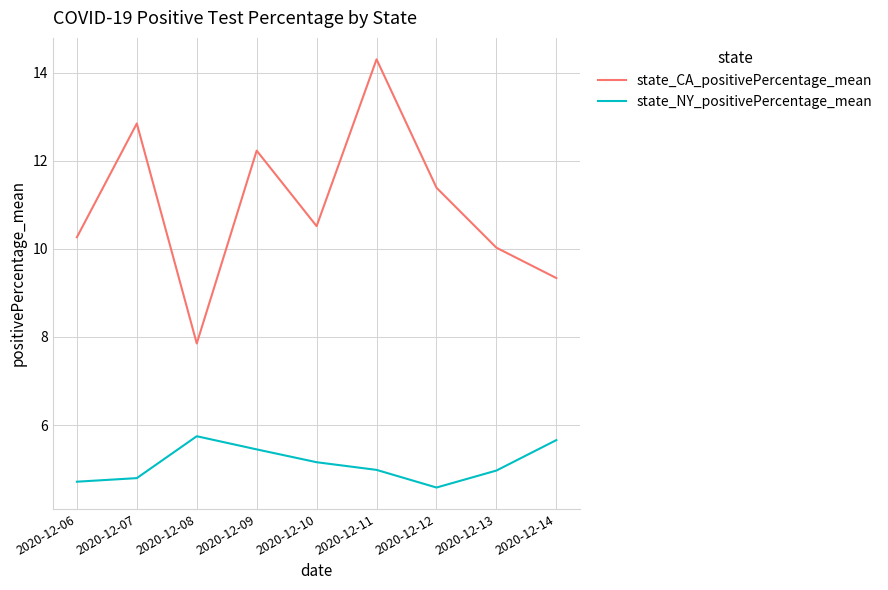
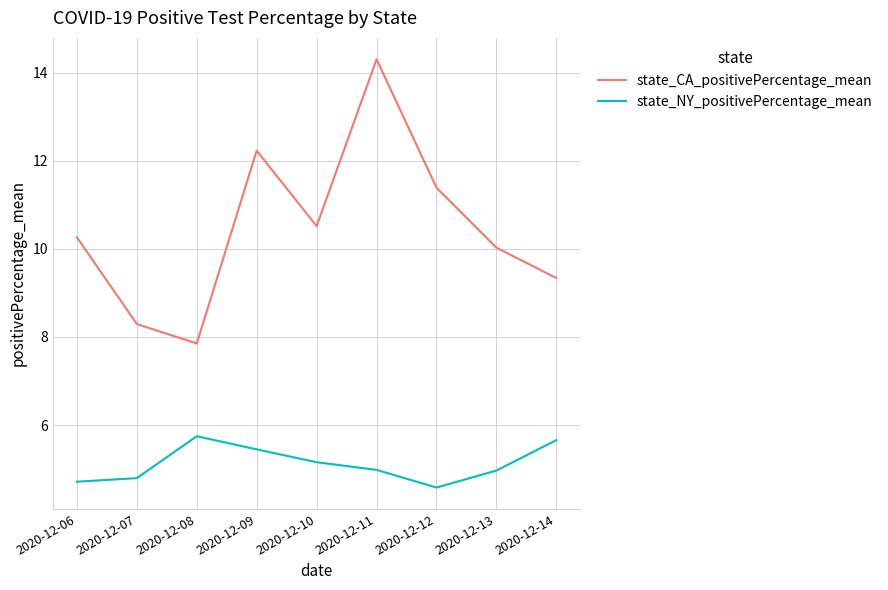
  {
    "state_CA_positivePercentage_mean": {
      "2020-12-06": 10.3,
-     "2020-12-07": 12.8,
+     "2020-12-07": 8.3,
      "2020-12-08": 7.9,
      "2020-12-09": 12.2,
      "2020-12-10": 10.5,
      "2020-12-11": 14.3,
      "2020-12-12": 11.4,
      "2020-12-13": 10.0,
      "2020-12-14": 9.3
    },
    "state_NY_positivePercentage_mean": {
      "2020-12-06": 4.7,
      "2020-12-07": 4.8,
      "2020-12-08": 5.7,
      "2020-12-09": 5.4,
      "2020-12-10": 5.2,
      "2020-12-11": 5.0,
      "2020-12-12": 4.6,
      "2020-12-13": 5.0,
      "2020-12-14": 5.7
    }
  }
